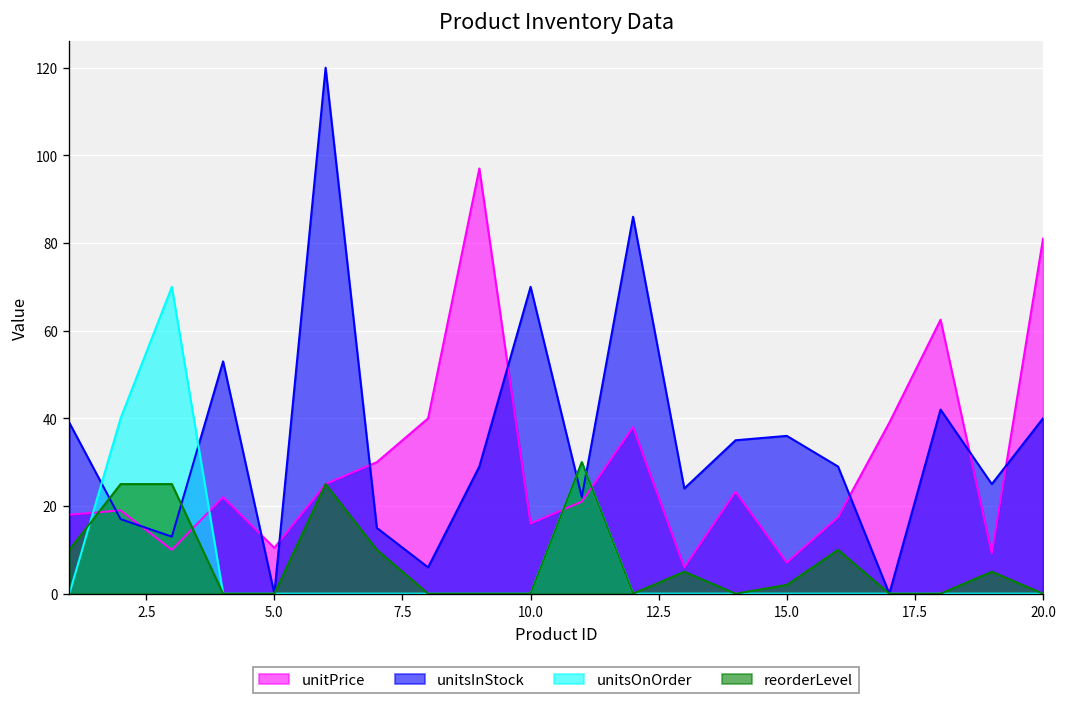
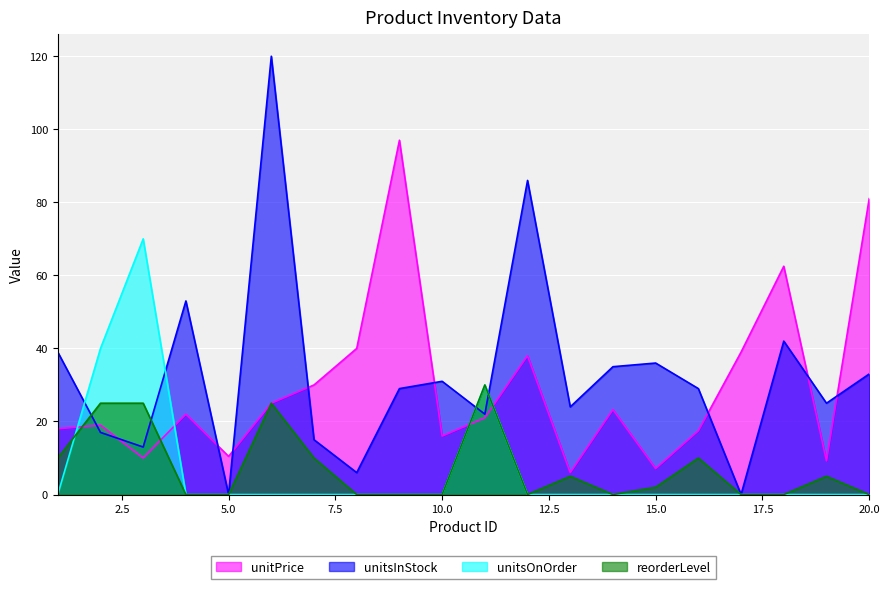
  {
    "unitPrice": {
      "5.0": 10,
      "10.0": 16,
      "15.0": 7,
      "20.0": 81
    },
    "unitsInStock": {
-     "10.0": 70,
+     "10.0": 31,
      "15.0": 36,
-     "20.0": 40
+     "20.0": 33
    },
    "unitsOnOrder": {
      "15.0": 0
    },
    "reorderLevel": {
      "15.0": 2
    }
  }
